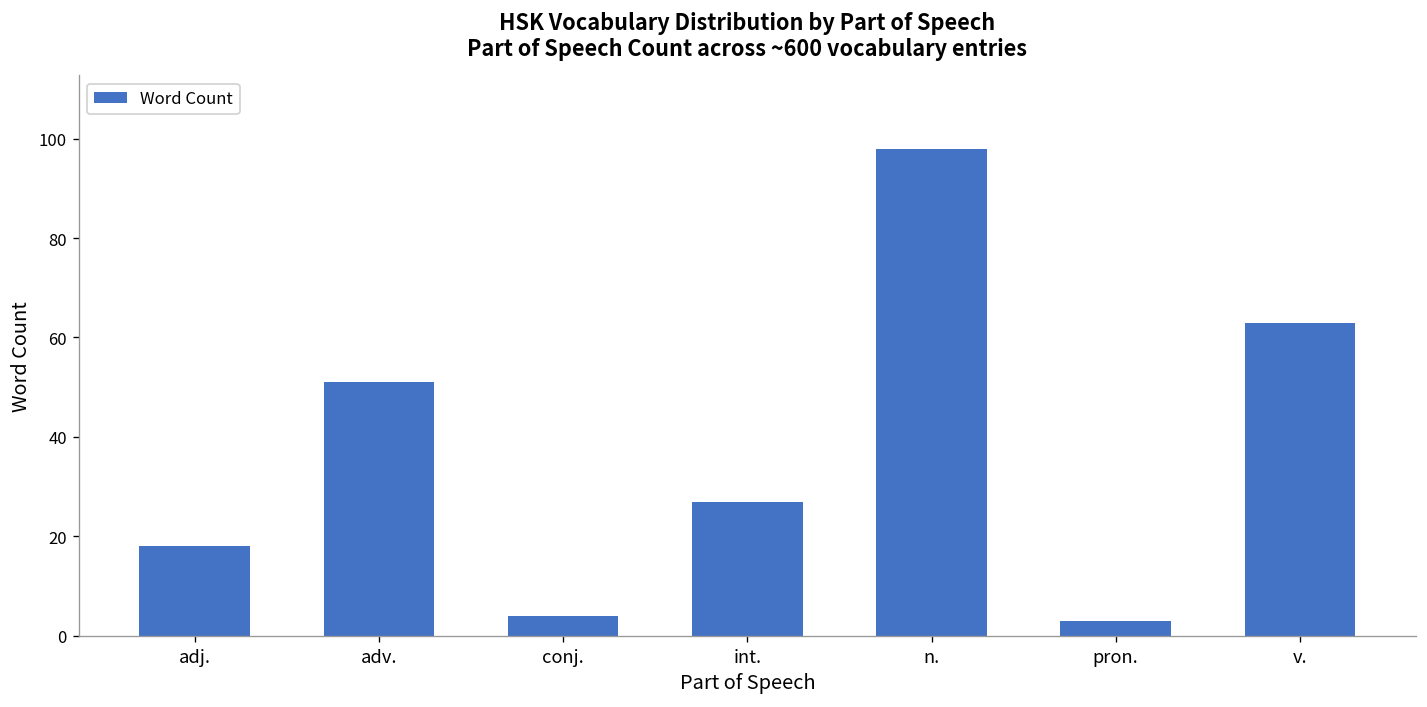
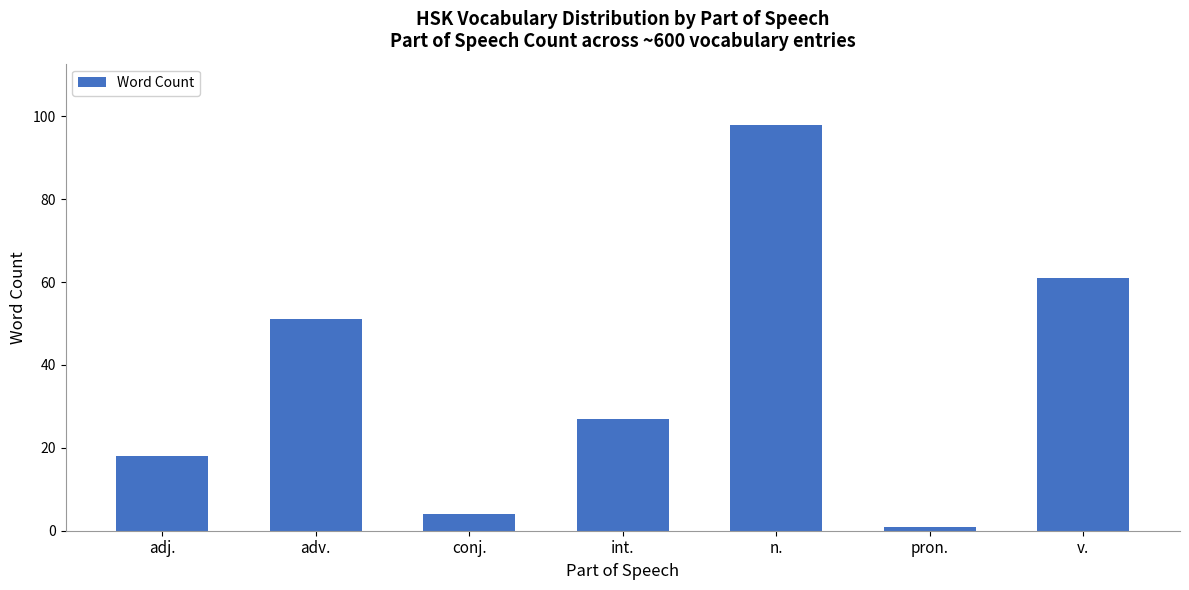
  {
    "adj.": 18,
    "adv.": 51,
    "conj.": 4,
    "int.": 27,
    "n.": 98,
-   "pron.": 3,
-   "v.": 63
+   "pron.": 1,
+   "v.": 61
  }
